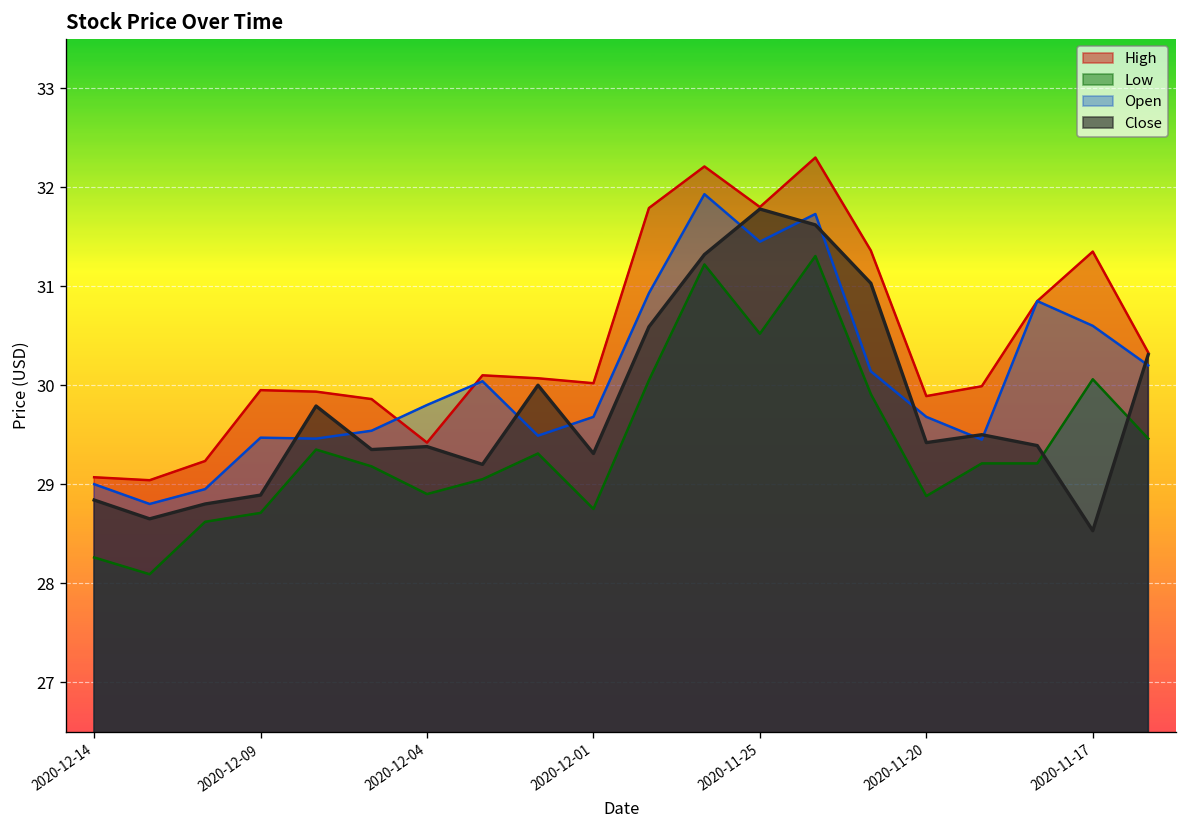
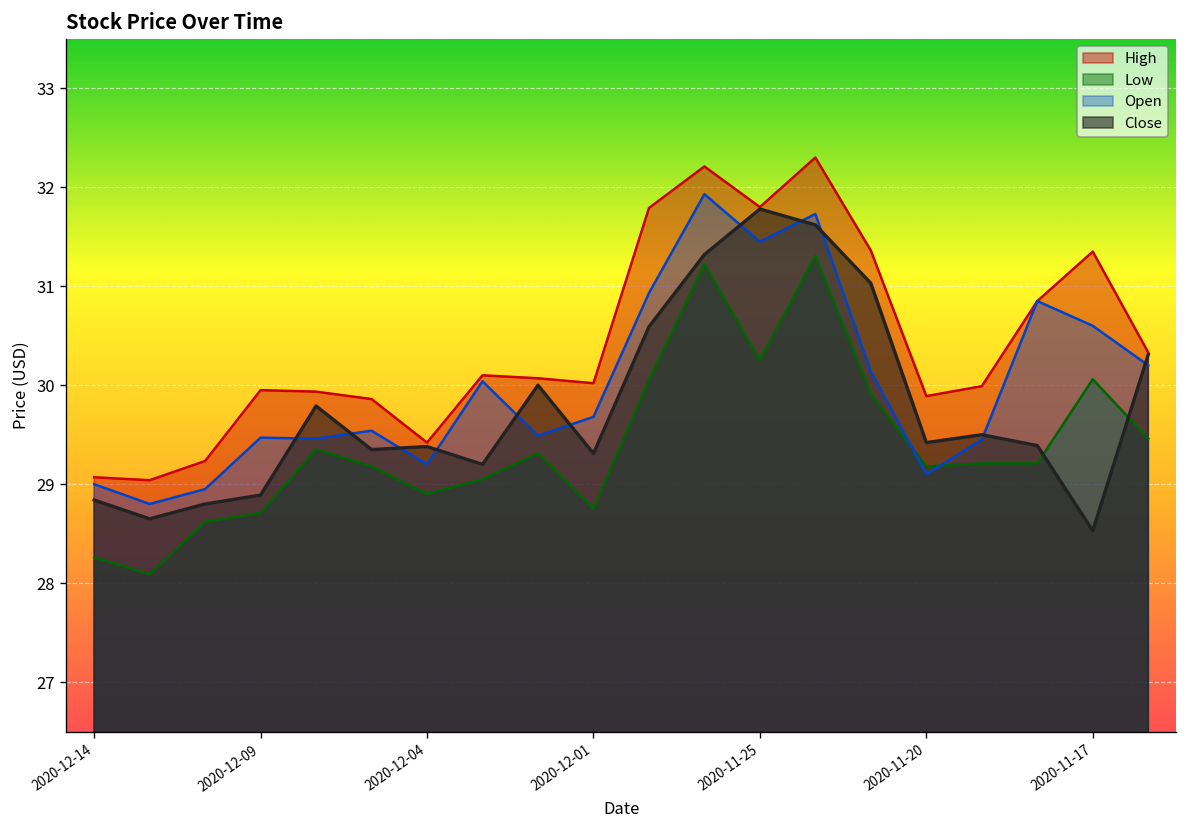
  {
    "High": {
      "2020-12-14": 29.1,
      "2020-12-09": 30.0,
      "2020-12-04": 29.4,
      "2020-12-01": 30.0,
      "2020-11-20": 29.9,
      "2020-11-17": 31.4
    },
    "Low": {
      "2020-12-14": 28.3,
      "2020-12-09": 28.7,
      "2020-12-04": 28.9,
      "2020-12-01": 28.8,
-     "2020-11-25": 30.5,
-     "2020-11-20": 28.9,
+     "2020-11-25": 30.3,
+     "2020-11-20": 29.2,
      "2020-11-17": 30.1
    },
    "Open": {
      "2020-12-14": 29.0,
      "2020-12-09": 29.5,
-     "2020-12-04": 29.8,
+     "2020-12-04": 29.2,
      "2020-12-01": 29.7,
      "2020-11-25": 31.5,
-     "2020-11-20": 29.7,
+     "2020-11-20": 29.1,
      "2020-11-17": 30.6
    },
    "Close": {
      "2020-12-14": 28.8,
      "2020-12-09": 28.9,
      "2020-12-04": 29.4,
      "2020-12-01": 29.3,
      "2020-11-20": 29.4,
      "2020-11-17": 28.5
    }
  }
